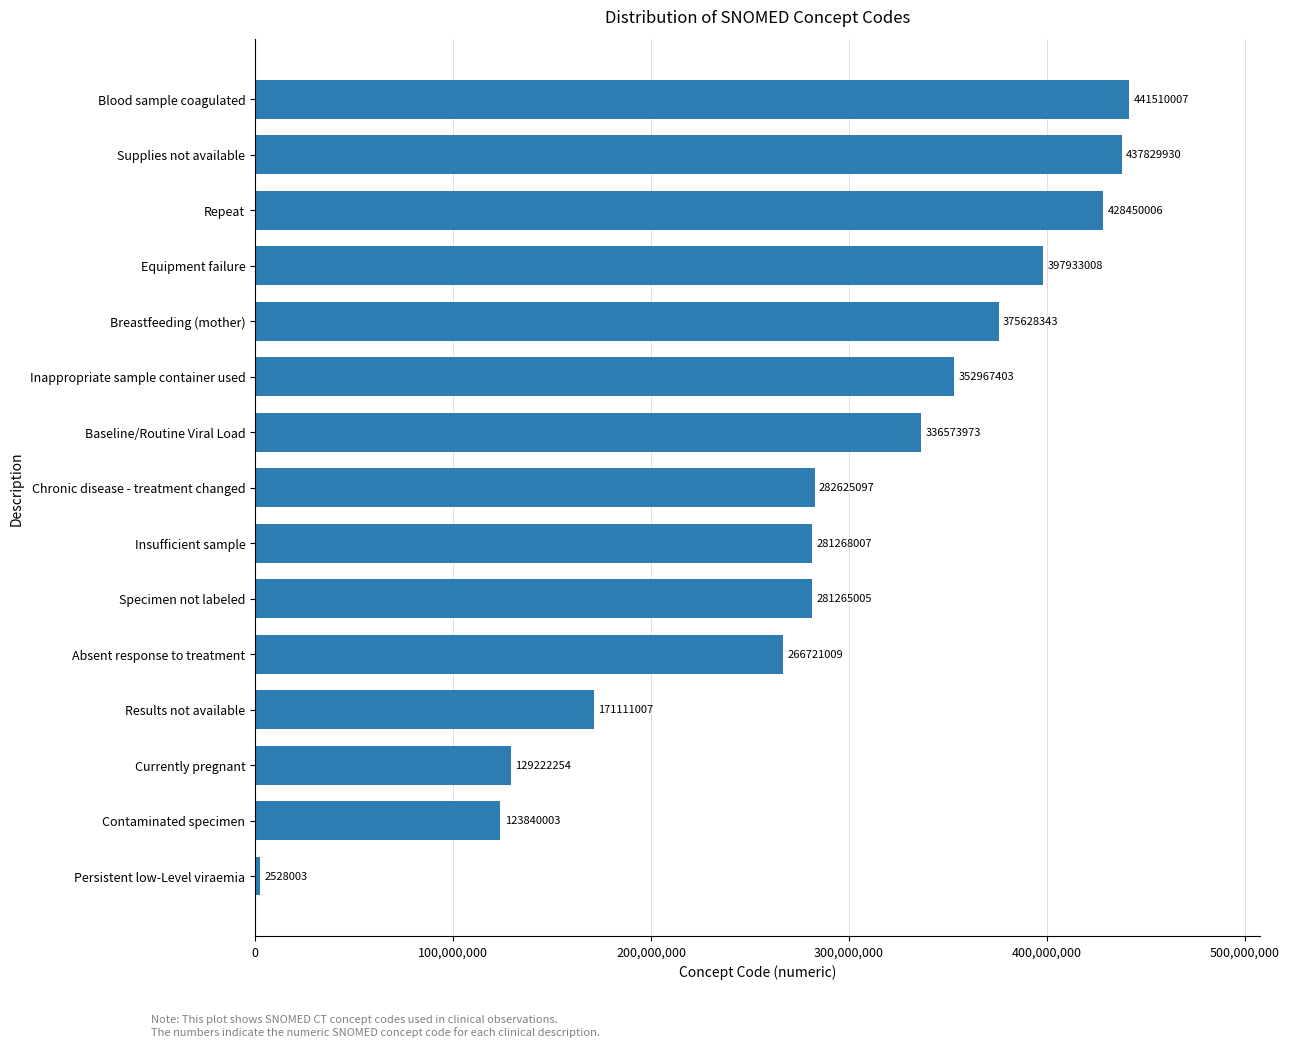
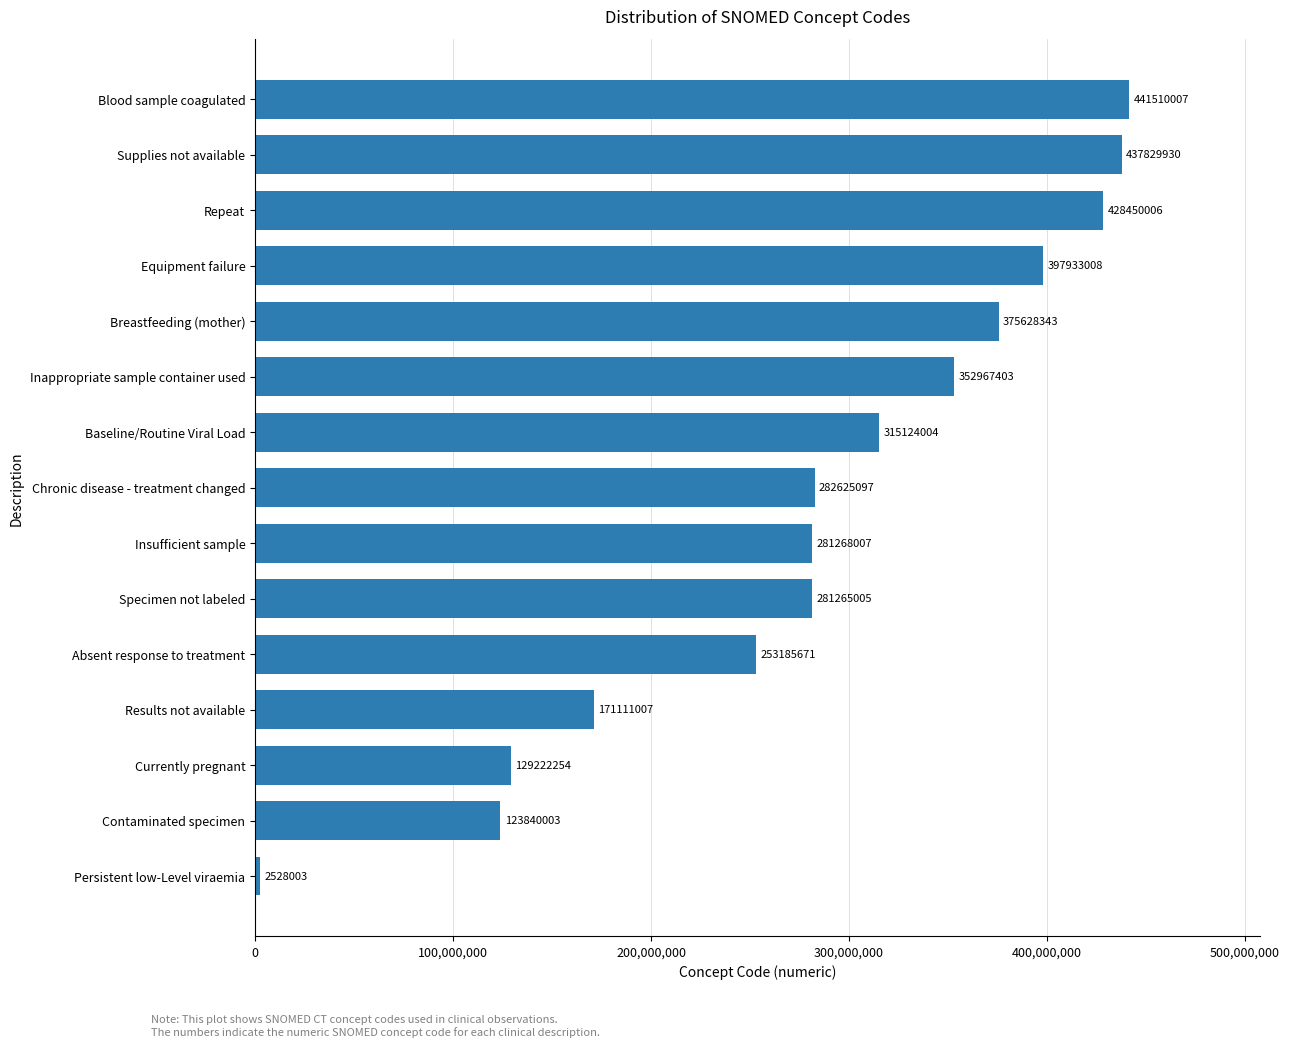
  {
    "Blood sample coagulated": 441510007,
    "Supplies not available": 437829930,
    "Repeat": 428450006,
    "Equipment failure": 397933008,
    "Breastfeeding (mother)": 375628343,
    "Inappropriate sample container used": 352967403,
-   "Baseline/Routine Viral Load": 336573973,
+   "Baseline/Routine Viral Load": 315124004,
    "Chronic disease - treatment changed": 282625097,
    "Insufficient sample": 281268007,
    "Specimen not labeled": 281265005,
-   "Absent response to treatment": 266721009,
+   "Absent response to treatment": 253185671,
    "Results not available": 171111007,
    "Currently pregnant": 129222254,
    "Contaminated specimen": 123840003,
    "Persistent low-Level viraemia": 2528003
  }
